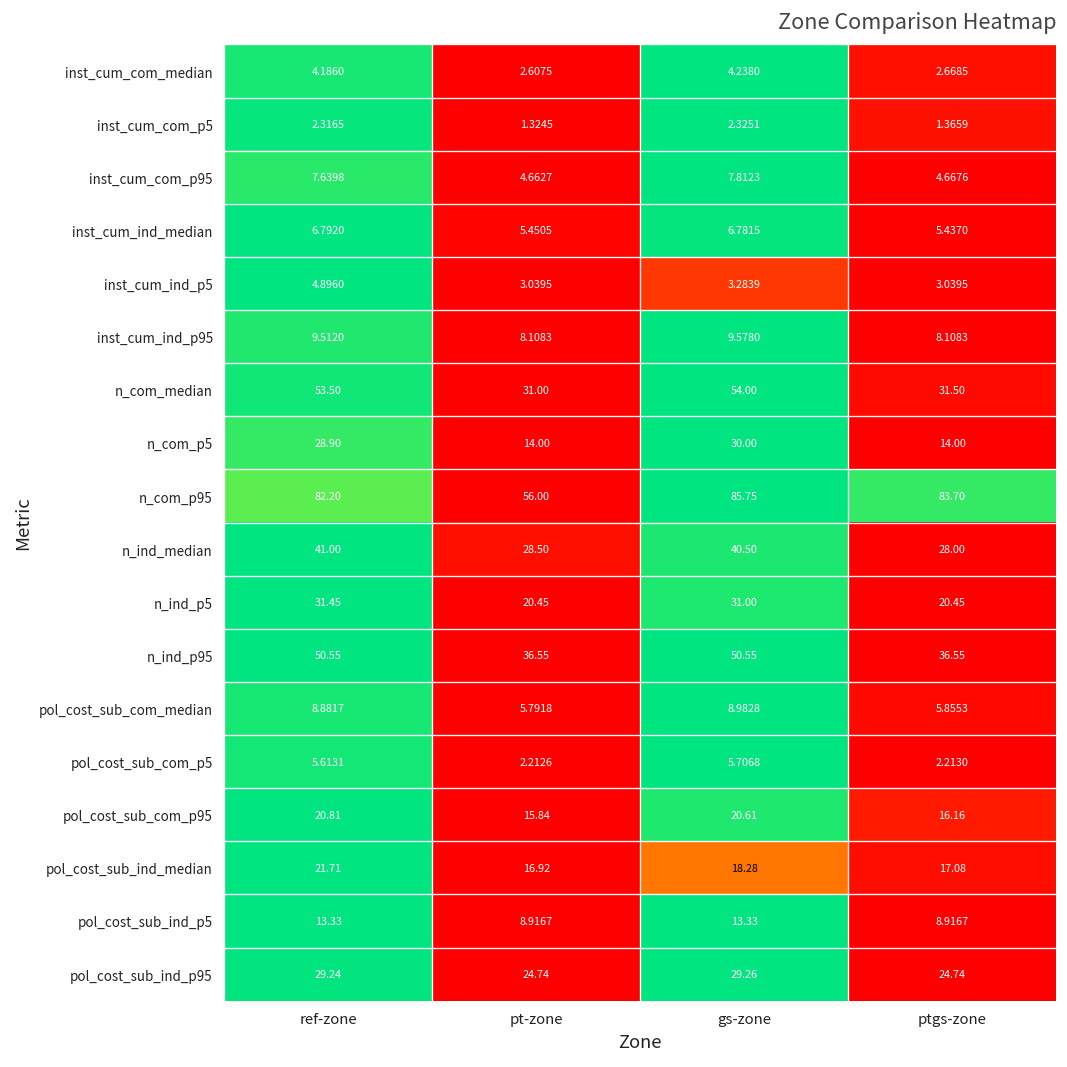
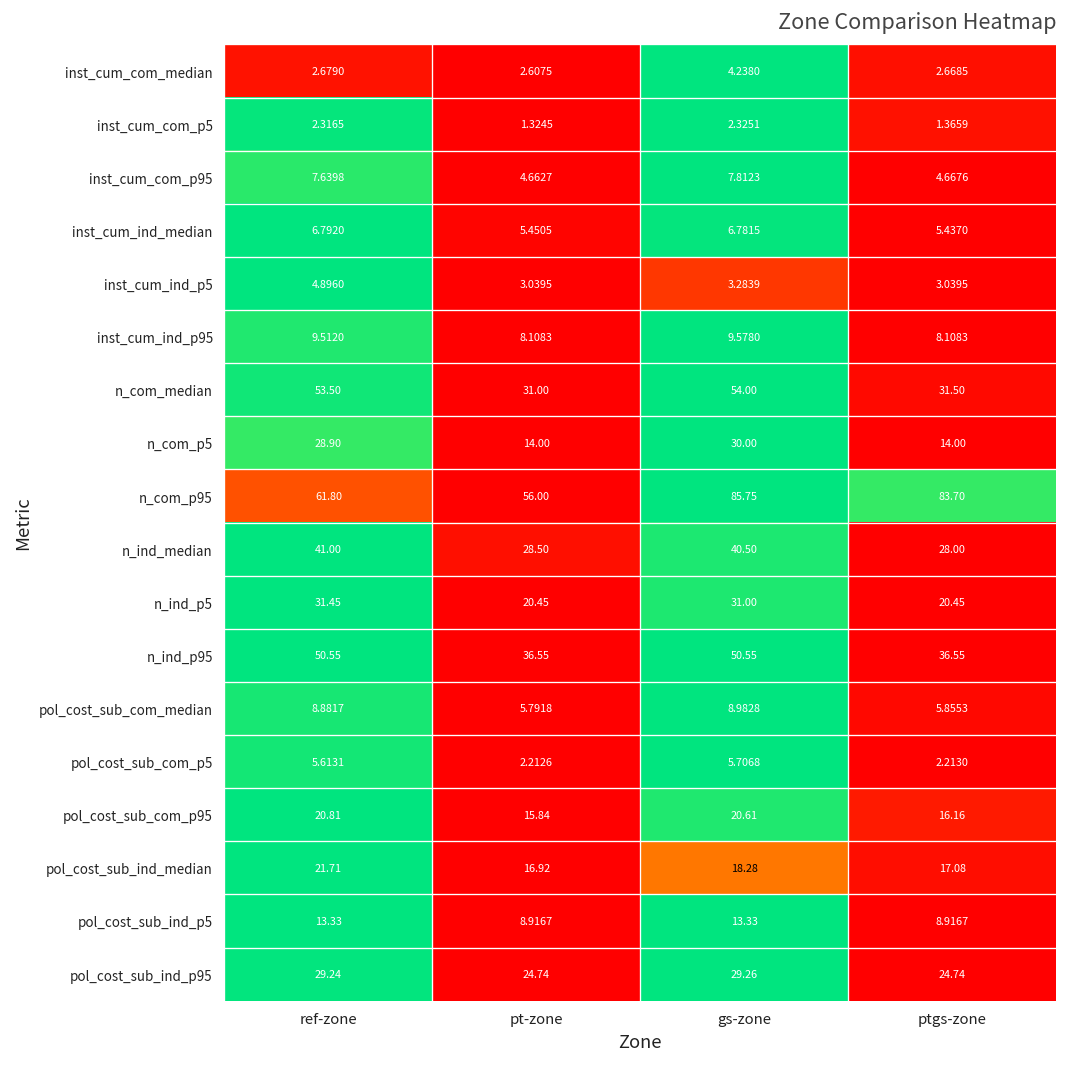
  {
    "inst_cum_com_median": {
-     "ref-zone": 4.1860,
+     "ref-zone": 2.6790,
      "pt-zone": 2.6075,
      "gs-zone": 4.2380,
      "ptgs-zone": 2.6685
    },
    "inst_cum_com_p5": {
      "ref-zone": 2.3165,
      "pt-zone": 1.3245,
      "gs-zone": 2.3251,
      "ptgs-zone": 1.3659
    },
    "inst_cum_com_p95": {
      "ref-zone": 7.6398,
      "pt-zone": 4.6627,
      "gs-zone": 7.8123,
      "ptgs-zone": 4.6676
    },
    "inst_cum_ind_median": {
      "ref-zone": 6.7920,
      "pt-zone": 5.4505,
      "gs-zone": 6.7815,
      "ptgs-zone": 5.4370
    },
    "inst_cum_ind_p5": {
      "ref-zone": 4.8960,
      "pt-zone": 3.0395,
      "gs-zone": 3.2839,
      "ptgs-zone": 3.0395
    },
    "inst_cum_ind_p95": {
      "ref-zone": 9.5120,
      "pt-zone": 8.1083,
      "gs-zone": 9.5780,
      "ptgs-zone": 8.1083
    },
    "n_com_median": {
      "ref-zone": 53.50,
      "pt-zone": 31.00,
      "gs-zone": 54.00,
      "ptgs-zone": 31.50
    },
    "n_com_p5": {
      "ref-zone": 28.90,
      "pt-zone": 14.00,
      "gs-zone": 30.00,
      "ptgs-zone": 14.00
    },
    "n_com_p95": {
-     "ref-zone": 82.20,
+     "ref-zone": 61.80,
      "pt-zone": 56.00,
      "gs-zone": 85.75,
      "ptgs-zone": 83.70
    },
    "n_ind_median": {
      "ref-zone": 41.00,
      "pt-zone": 28.50,
      "gs-zone": 40.50,
      "ptgs-zone": 28.00
    },
    "n_ind_p5": {
      "ref-zone": 31.45,
      "pt-zone": 20.45,
      "gs-zone": 31.00,
      "ptgs-zone": 20.45
    },
    "n_ind_p95": {
      "ref-zone": 50.55,
      "pt-zone": 36.55,
      "gs-zone": 50.55,
      "ptgs-zone": 36.55
    },
    "pol_cost_sub_com_median": {
      "ref-zone": 8.8817,
      "pt-zone": 5.7918,
      "gs-zone": 8.9828,
      "ptgs-zone": 5.8553
    },
    "pol_cost_sub_com_p5": {
      "ref-zone": 5.6131,
      "pt-zone": 2.2126,
      "gs-zone": 5.7068,
      "ptgs-zone": 2.2130
    },
    "pol_cost_sub_com_p95": {
      "ref-zone": 20.81,
      "pt-zone": 15.84,
      "gs-zone": 20.61,
      "ptgs-zone": 16.16
    },
    "pol_cost_sub_ind_median": {
      "ref-zone": 21.71,
      "pt-zone": 16.92,
      "gs-zone": 18.28,
      "ptgs-zone": 17.08
    },
    "pol_cost_sub_ind_p5": {
      "ref-zone": 13.33,
      "pt-zone": 8.9167,
      "gs-zone": 13.33,
      "ptgs-zone": 8.9167
    },
    "pol_cost_sub_ind_p95": {
      "ref-zone": 29.24,
      "pt-zone": 24.74,
      "gs-zone": 29.26,
      "ptgs-zone": 24.74
    }
  }
